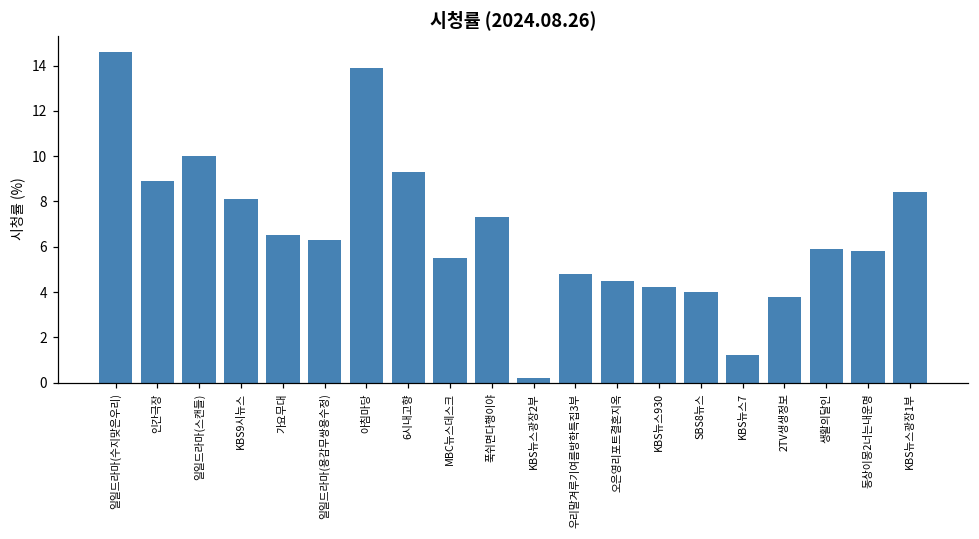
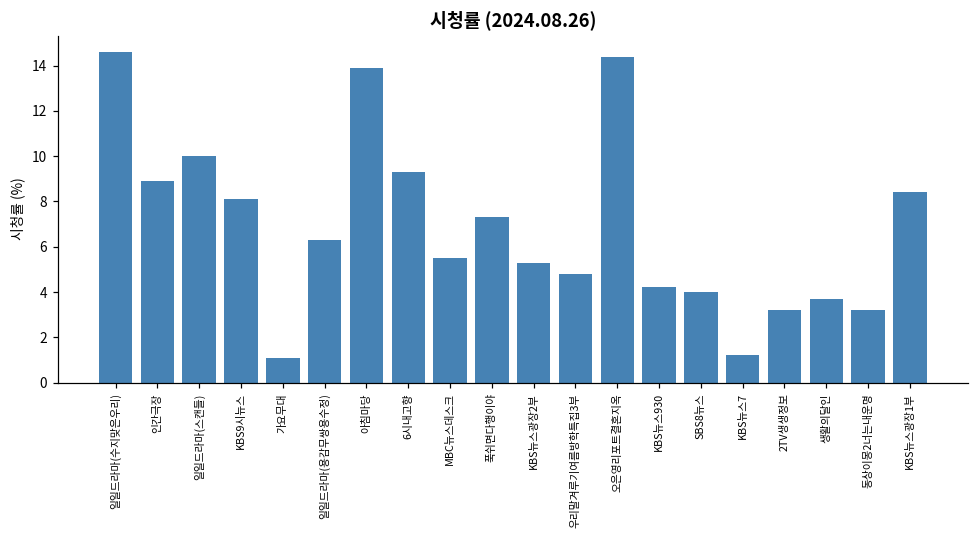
  {
    "일일드라마(수지맞은우리)": 14.6,
    "인간극장": 8.9,
    "일일드라마(스캔들)": 10.0,
    "KBS9시뉴스": 8.1,
-   "가요무대": 6.5,
+   "가요무대": 1.1,
    "일일드라마(용감무쌍용수정)": 6.3,
    "아침마당": 13.9,
    "6시내고향": 9.3,
    "MBC뉴스데스크": 5.5,
    "푹쉬면다행이야": 7.3,
-   "KBS뉴스광장2부": 0.2,
+   "KBS뉴스광장2부": 5.3,
    "우리말겨루기여름방학특집3부": 4.8,
-   "오은영리포트결혼지옥": 4.5,
+   "오은영리포트결혼지옥": 14.4,
    "KBS뉴스930": 4.2,
    "SBS8뉴스": 4.0,
    "KBS뉴스7": 1.2,
-   "2TV생생정보": 3.8,
-   "생활의달인": 5.9,
-   "동상이몽2너는내운명": 5.8,
+   "2TV생생정보": 3.2,
+   "생활의달인": 3.7,
+   "동상이몽2너는내운명": 3.2,
    "KBS뉴스광장1부": 8.4
  }
